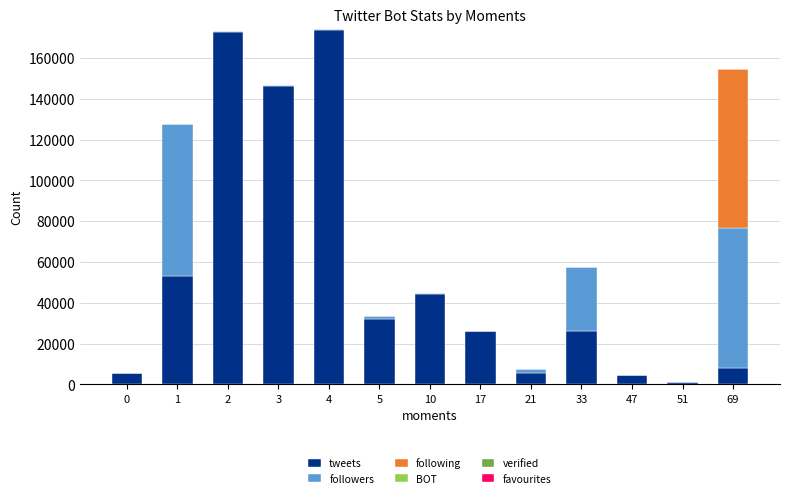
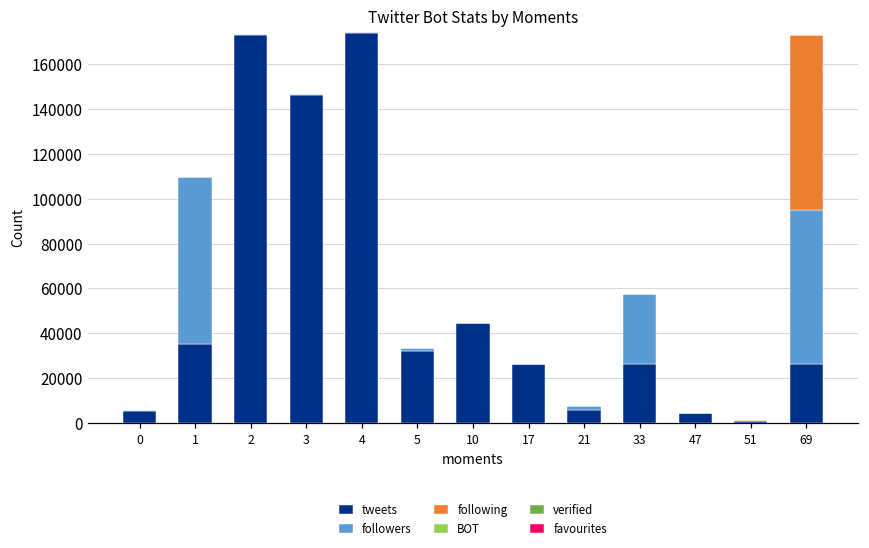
  {
    "tweets": {
      "0": 5000,
-     "1": 53000,
+     "1": 35000,
      "2": 173000,
      "3": 146000,
      "4": 174000,
      "5": 32000,
      "10": 44000,
      "17": 26000,
      "21": 6000,
      "33": 26000,
      "47": 4000,
-     "69": 8000
+     "69": 26000
    },
    "followers": {
      "1": 74000,
      "21": 2000,
      "33": 31000,
      "69": 69000
    },
    "favourites": {
      "0": 0,
      "1": 0,
      "2": 0,
      "3": 0,
      "4": 0,
      "5": 0,
      "10": 0,
      "17": 0,
      "21": 0,
      "33": 0,
      "47": 0,
      "51": 0
    }
  }
